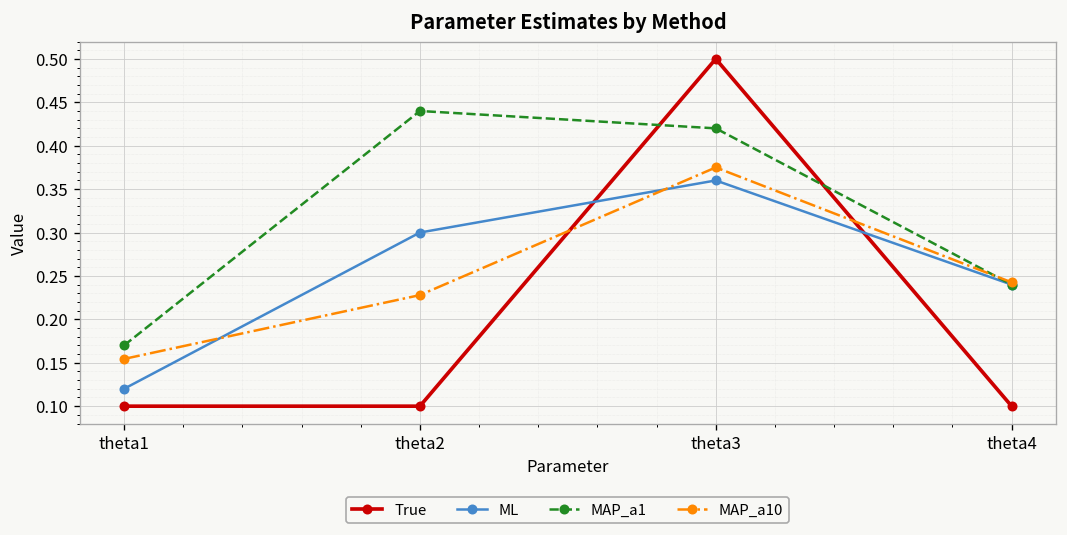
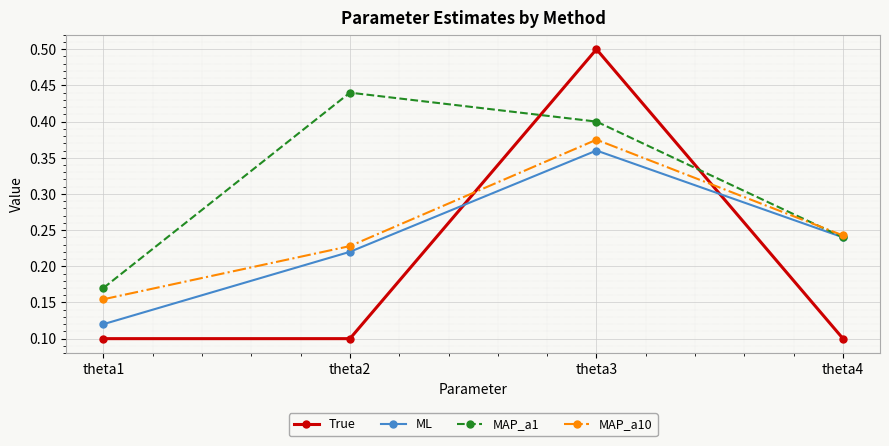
  {
    "True": {
      "theta1": 0.10,
      "theta2": 0.10,
      "theta3": 0.50,
      "theta4": 0.10
    },
    "ML": {
      "theta1": 0.12,
-     "theta2": 0.30,
+     "theta2": 0.22,
      "theta3": 0.36
    },
    "MAP_a1": {
      "theta1": 0.17,
      "theta2": 0.44,
-     "theta3": 0.42
+     "theta3": 0.40
    },
    "MAP_a10": {
      "theta1": 0.15,
      "theta2": 0.23,
      "theta3": 0.38
    }
  }
